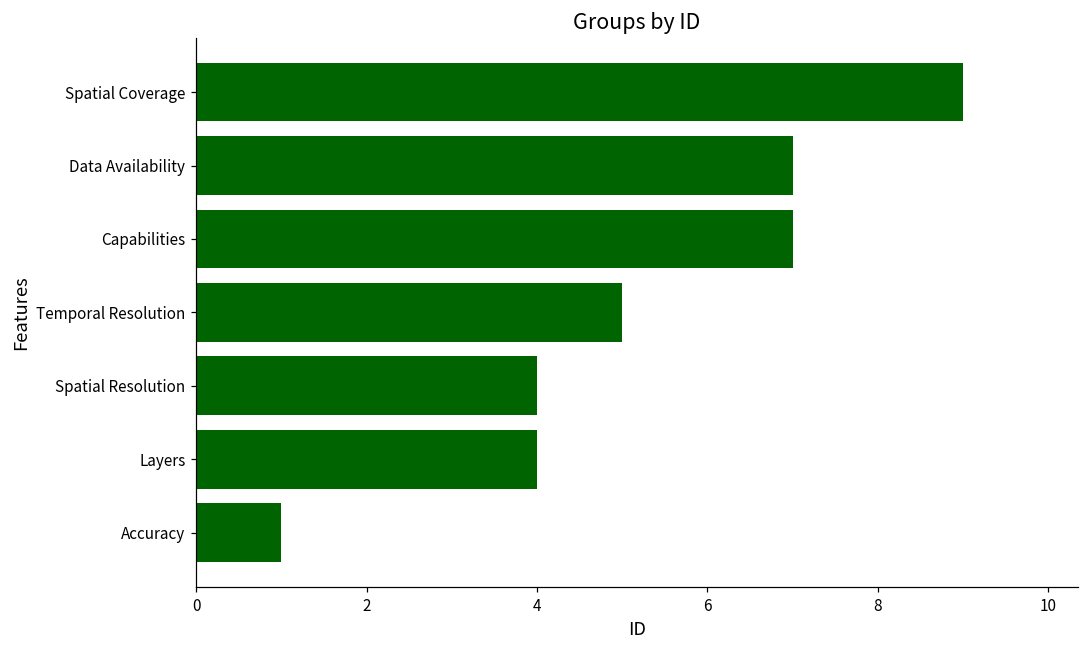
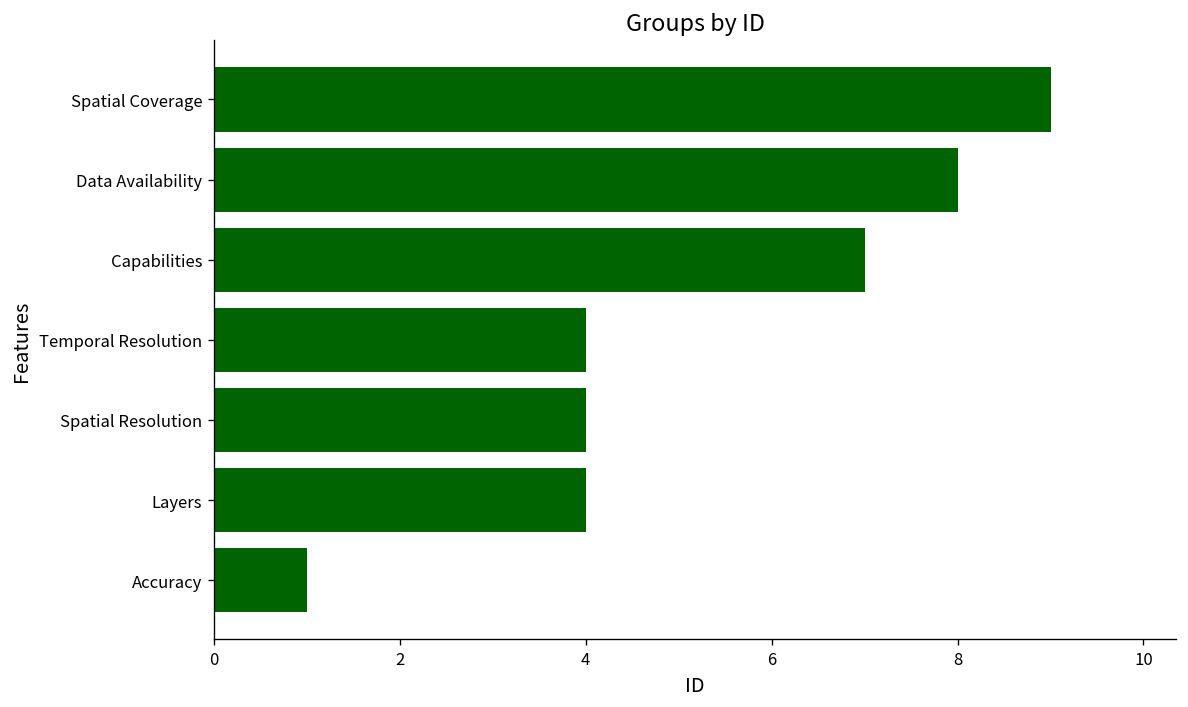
  {
    "Spatial Coverage": 9,
-   "Data Availability": 7,
+   "Data Availability": 8,
    "Capabilities": 7,
-   "Temporal Resolution": 5,
+   "Temporal Resolution": 4,
    "Spatial Resolution": 4,
    "Layers": 4,
    "Accuracy": 1
  }
